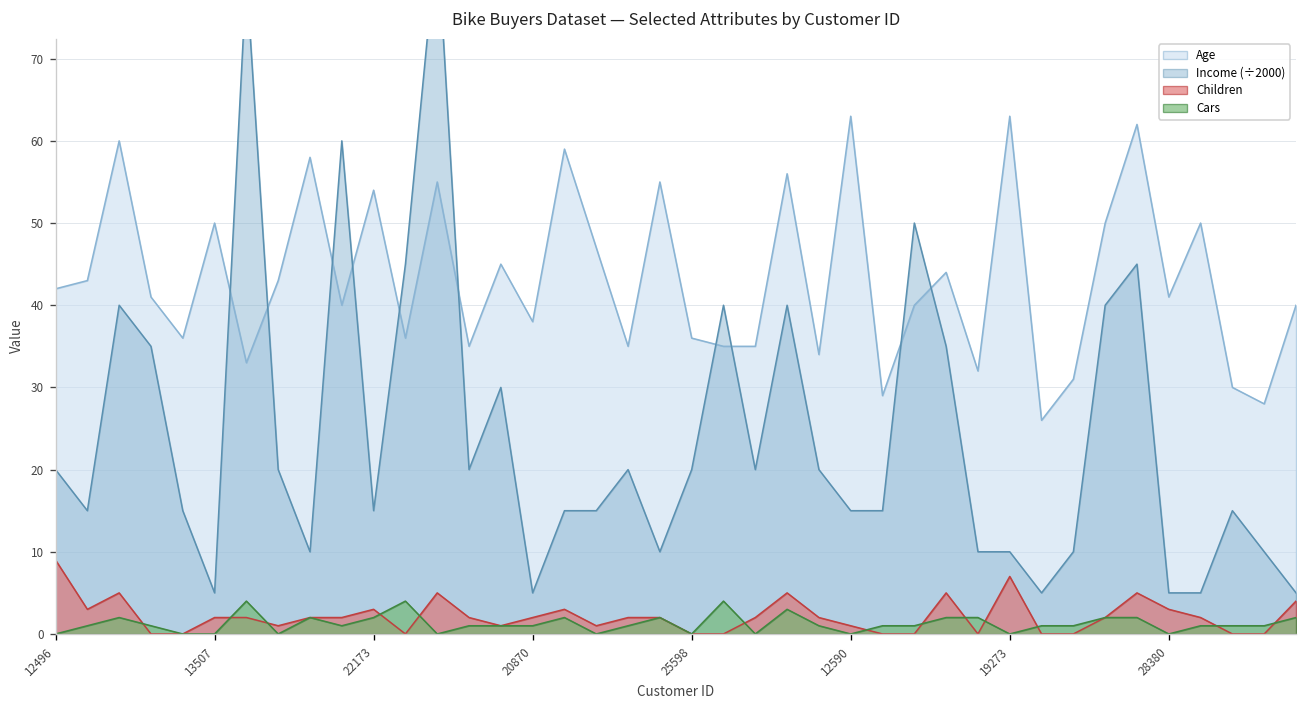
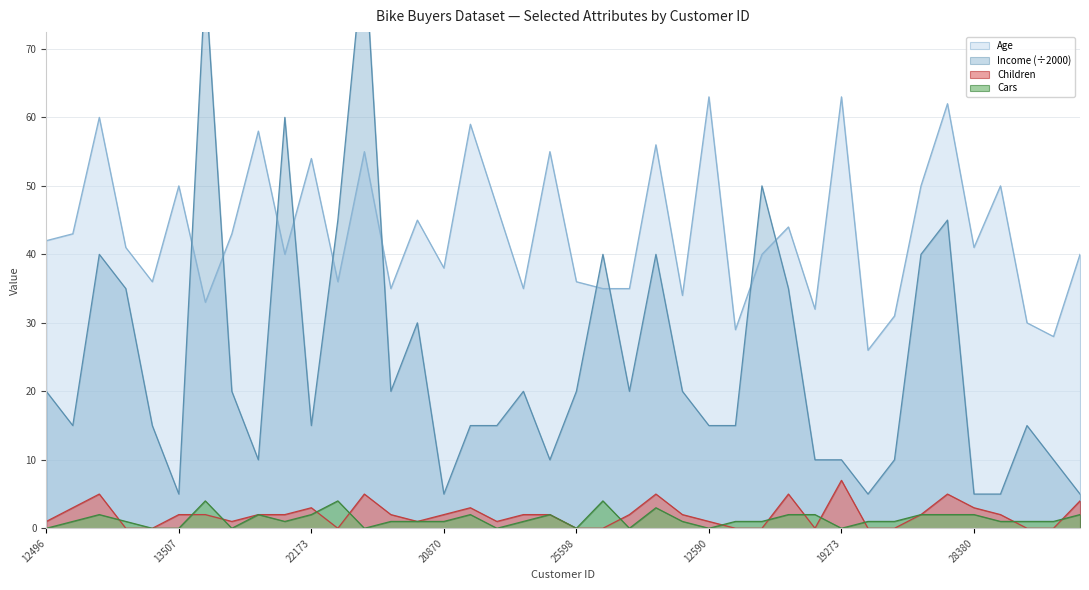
  {
    "Children": {
-     "12496": 9,
+     "12496": 1,
      "13507": 2,
      "22173": 3,
      "20870": 2,
      "12590": 1,
      "19273": 7,
      "28380": 3
    },
    "Cars": {
      "12496": 0,
      "13507": 0,
      "22173": 2,
      "20870": 1,
      "12590": 0,
      "19273": 0,
-     "28380": 0
+     "28380": 2
    }
  }
